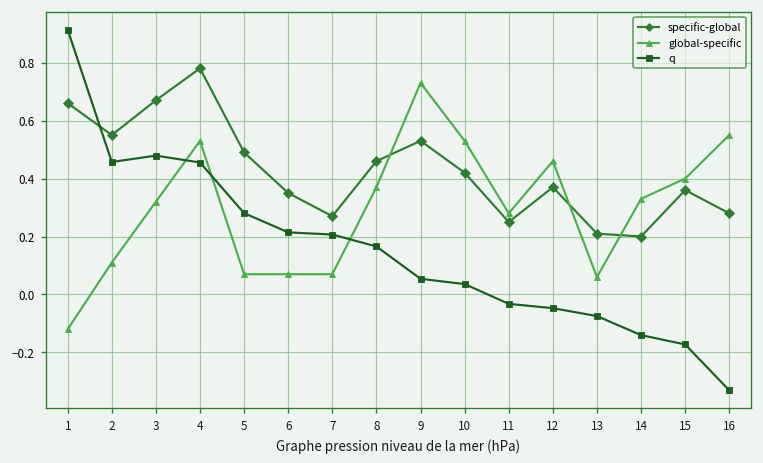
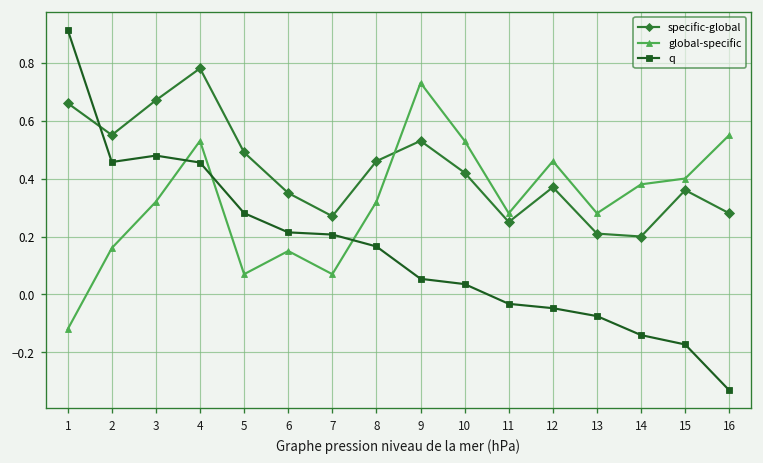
  {
    "global-specific": {
      "1": -0.12,
-     "2": 0.11,
+     "2": 0.16,
      "3": 0.32,
      "4": 0.53,
      "5": 0.07,
-     "6": 0.07,
+     "6": 0.15,
      "7": 0.07,
-     "8": 0.37,
+     "8": 0.32,
      "9": 0.73,
      "10": 0.53,
      "11": 0.28,
      "12": 0.46,
-     "13": 0.06,
-     "14": 0.33,
+     "13": 0.28,
+     "14": 0.38,
      "15": 0.40,
      "16": 0.55
    }
  }
